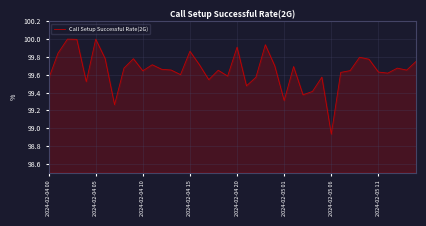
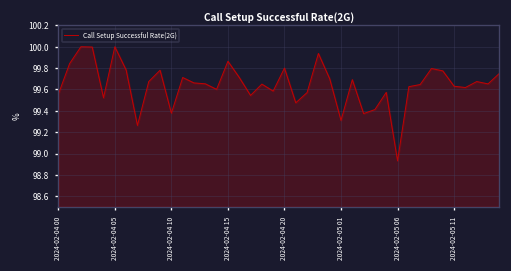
  {
    "2024-02-04 00": 99.6,
    "2024-02-04 05": 100.0,
-   "2024-02-04 10": 99.6,
+   "2024-02-04 10": 99.4,
    "2024-02-04 15": 99.9,
-   "2024-02-04 20": 99.9,
+   "2024-02-04 20": 99.8,
    "2024-02-05 01": 99.3,
    "2024-02-05 06": 98.9,
    "2024-02-05 11": 99.6
  }
